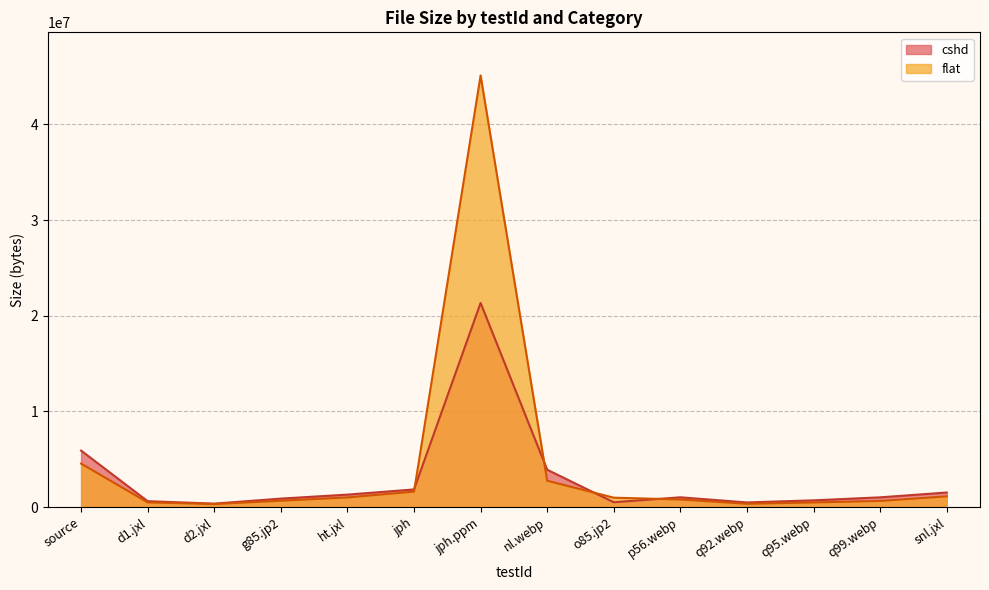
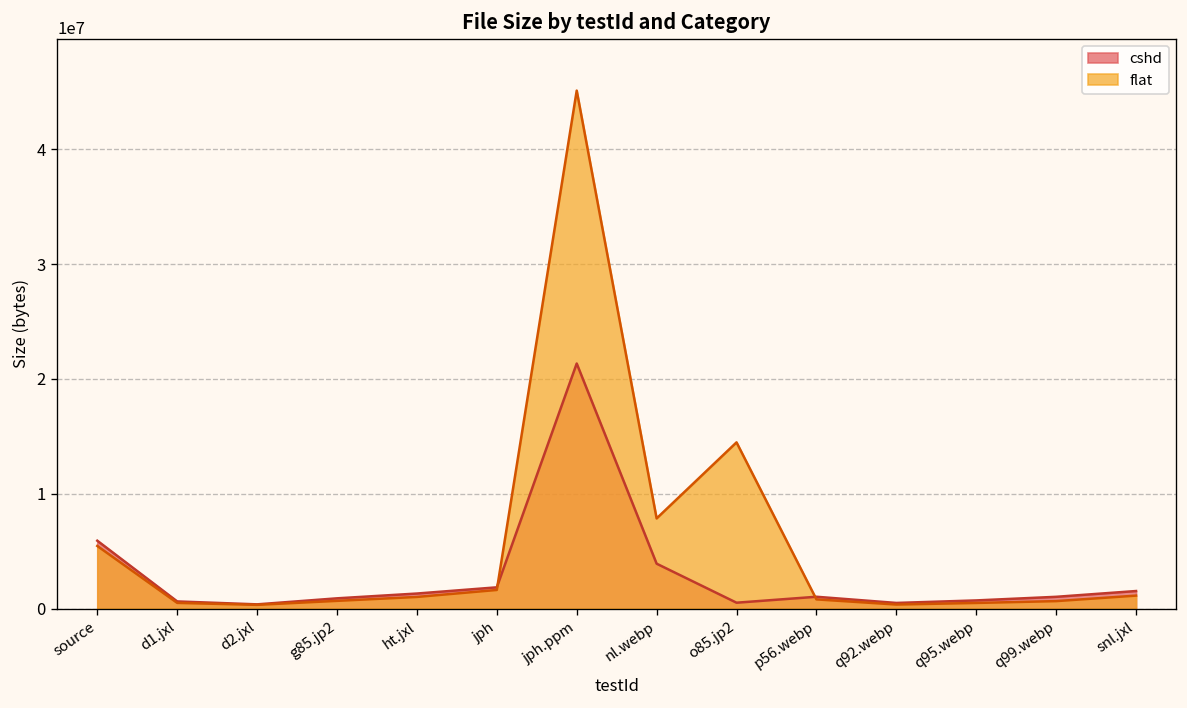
  {
    "cshd": {
      "source": 6000000,
      "ht.jxl": 1000000,
      "jph.ppm": 21000000,
      "nl.webp": 4000000,
      "o85.jp2": 1000000,
      "q99.webp": 1000000,
      "snl.jxl": 2000000
    },
    "flat": {
-     "source": 4600000,
+     "source": 5500000,
      "ht.jxl": 1000000,
      "jph.ppm": 45000000,
-     "nl.webp": 3000000,
-     "o85.jp2": 1000000,
+     "nl.webp": 8000000,
+     "o85.jp2": 14000000,
      "q99.webp": 1000000,
      "snl.jxl": 1000000
    }
  }
